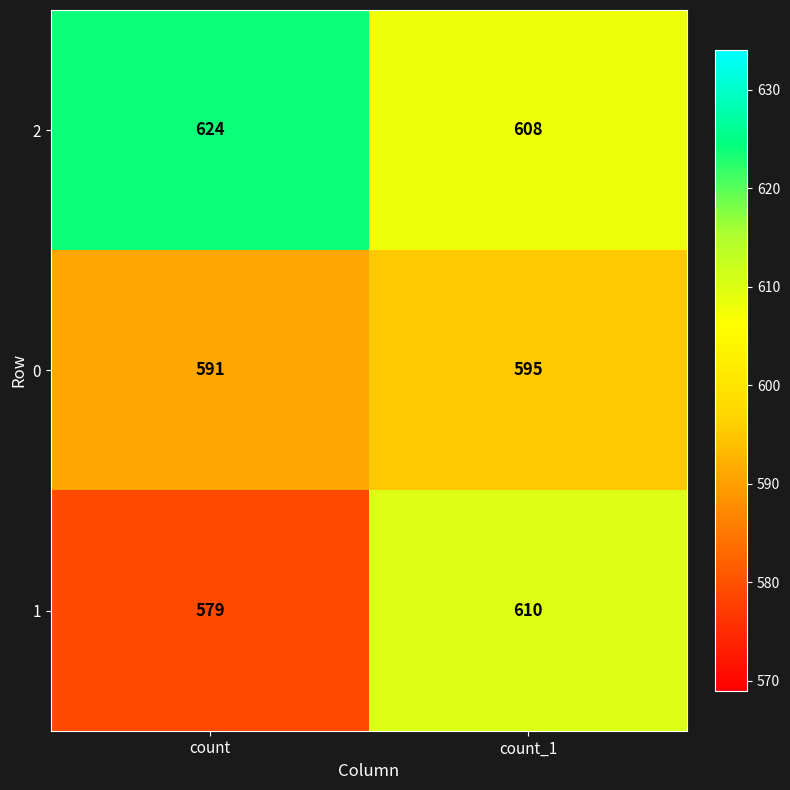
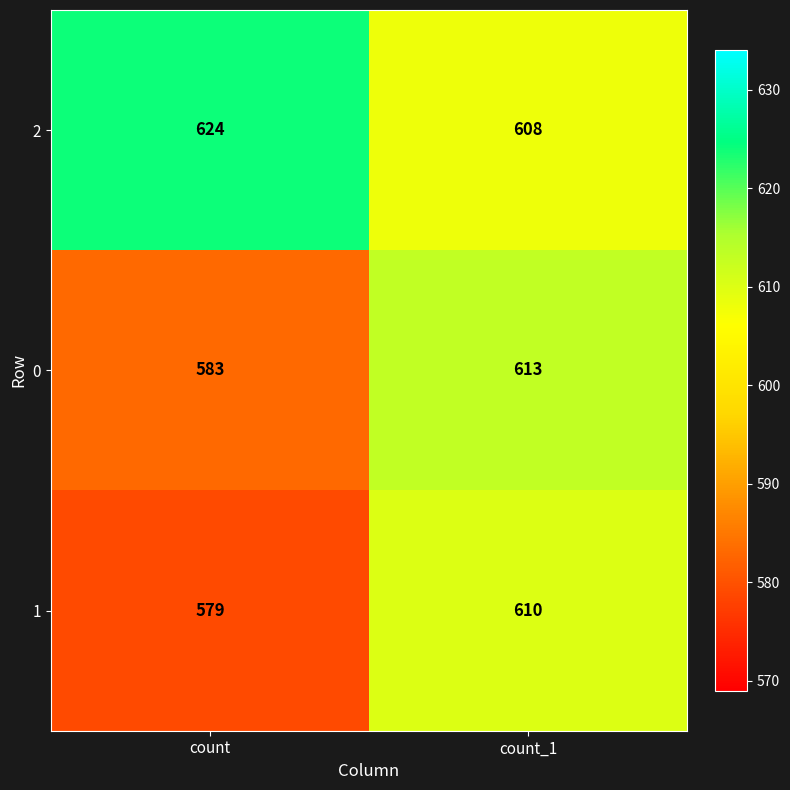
  {
    "2": {
      "count": 624,
      "count_1": 608
    },
    "0": {
-     "count": 591,
-     "count_1": 595
+     "count": 583,
+     "count_1": 613
    },
    "1": {
      "count": 579,
      "count_1": 610
    }
  }
